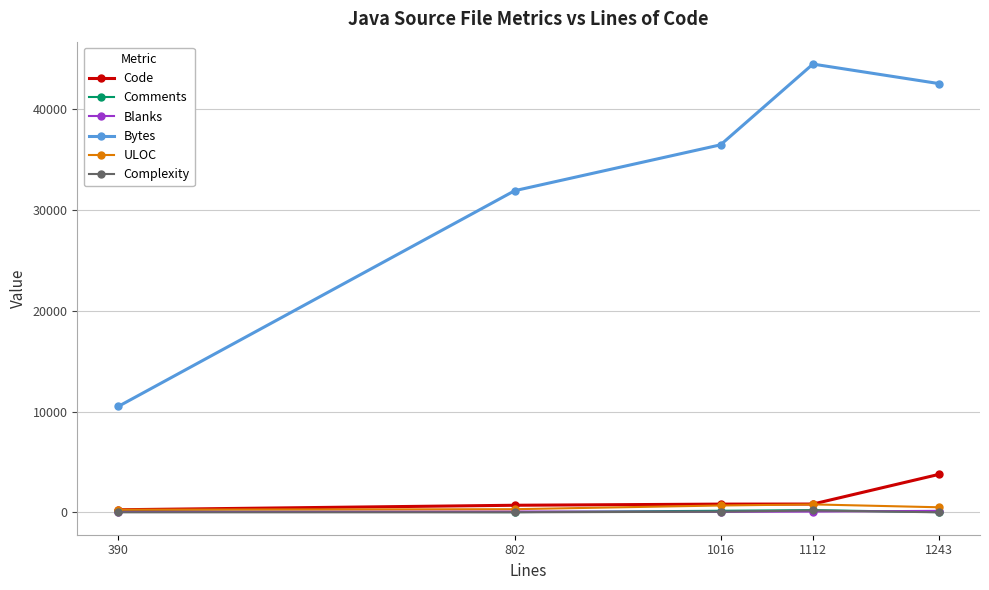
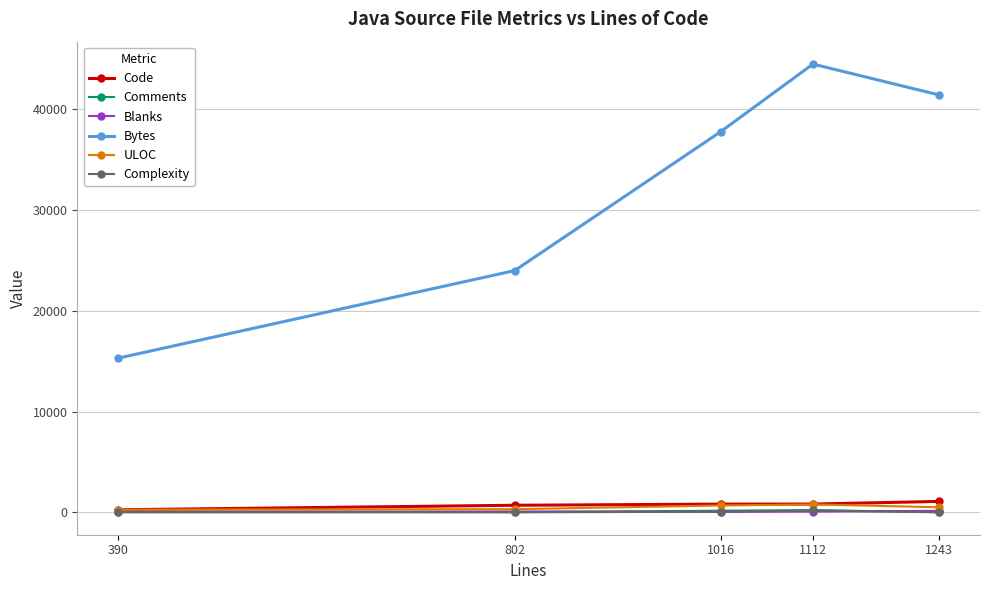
  {
    "Code": {
      "802": 700,
-     "1243": 3800
+     "1243": 1100
    },
    "Bytes": {
-     "390": 10500,
-     "802": 31900,
-     "1016": 36500,
+     "390": 15300,
+     "802": 24000,
+     "1016": 37800,
      "1112": 44500,
-     "1243": 42600
+     "1243": 41400
    },
    "ULOC": {
      "1243": 500
    }
  }
